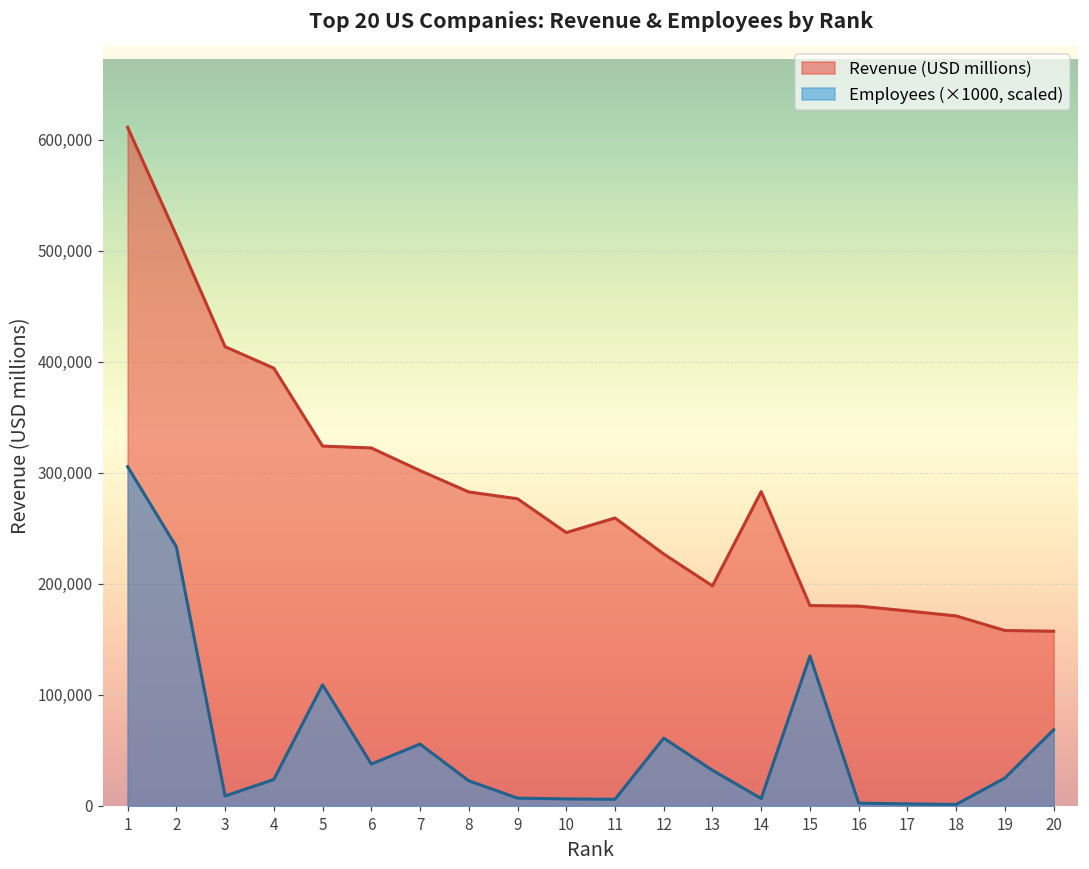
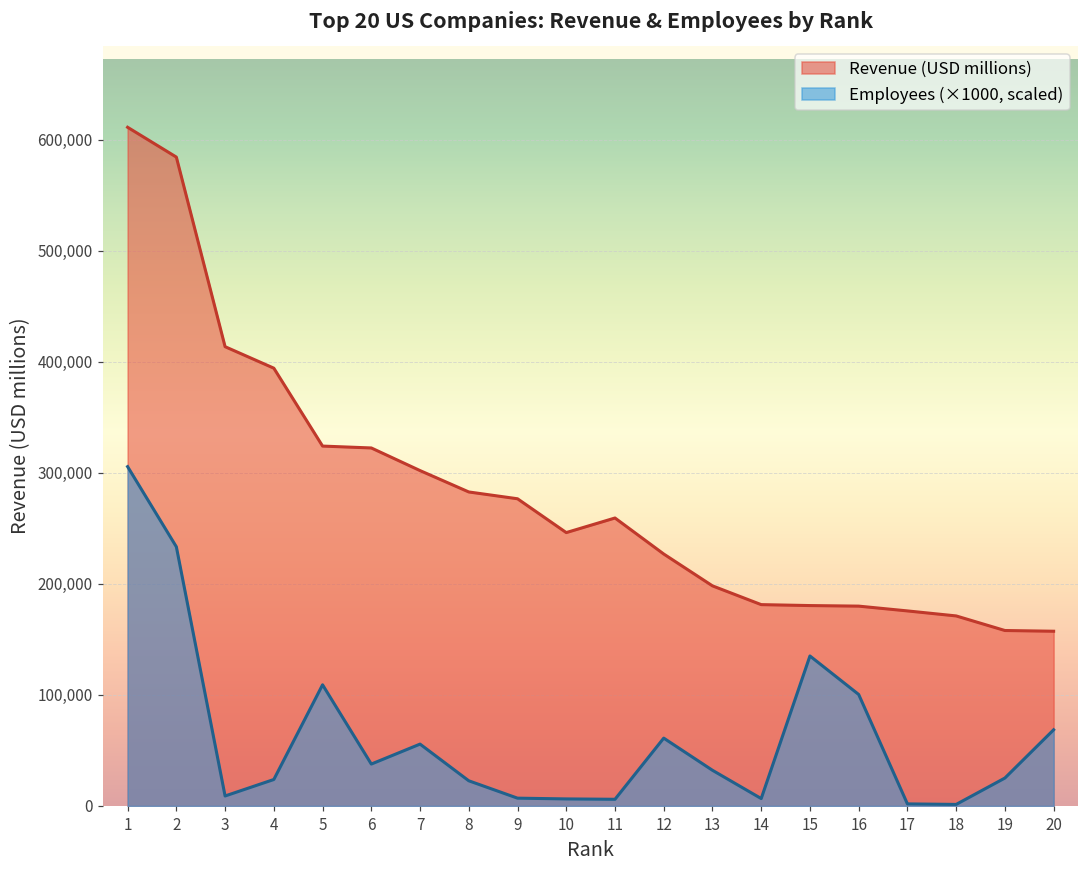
  {
    "Revenue (USD millions)": {
      "1": "611,000",
-     "2": "514,000",
+     "2": "584,000",
      "3": "414,000",
      "4": "394,000",
      "5": "324,000",
      "6": "322,000",
      "7": "302,000",
      "8": "283,000",
      "9": "277,000",
      "10": "246,000",
      "11": "259,000",
      "12": "227,000",
      "13": "198,000",
-     "14": "283,000",
+     "14": "181,000",
      "15": "181,000",
      "16": "180,000",
      "17": "176,000",
      "18": "171,000",
      "19": "158,000",
      "20": "157,000"
    },
    "Employees (×1000, scaled)": {
      "1": "306,000",
      "2": "233,000",
      "3": "9,000",
      "4": "24,000",
      "5": "109,000",
      "6": "38,000",
      "7": "56,000",
      "8": "23,000",
      "9": "7,000",
      "10": "6,000",
      "11": "6,000",
      "12": "61,000",
      "13": "32,000",
      "14": "7,000",
      "15": "135,000",
-     "16": "3,000",
+     "16": "100,000",
      "17": "2,000",
      "18": "1,000",
      "19": "25,000",
      "20": "69,000"
    }
  }
